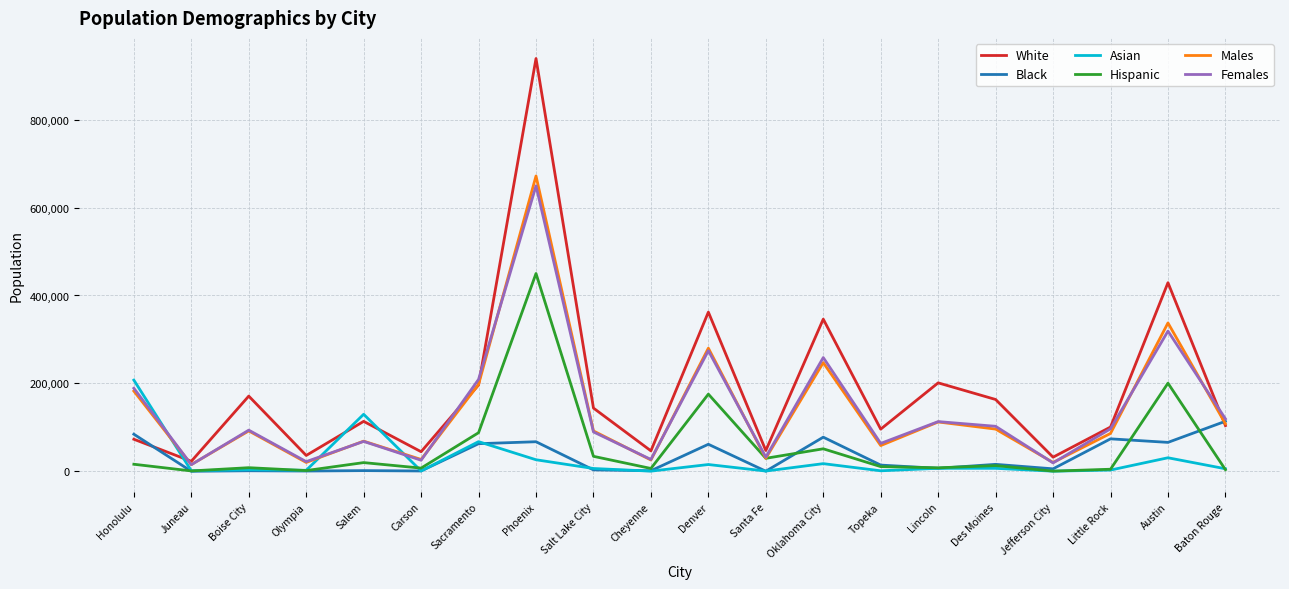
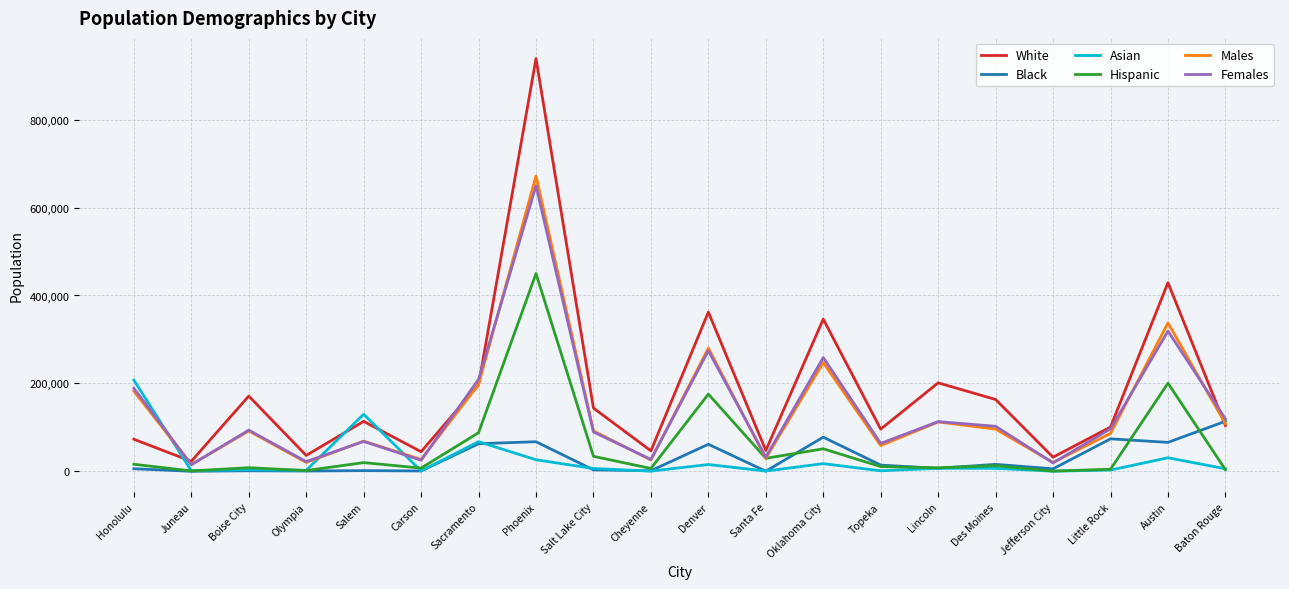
  {
    "White": {
      "Honolulu": "70,000",
      "Juneau": "20,000",
      "Boise City": "170,000",
      "Olympia": "40,000",
      "Salem": "110,000",
      "Carson": "40,000",
      "Phoenix": "940,000",
      "Salt Lake City": "140,000",
      "Cheyenne": "50,000",
      "Denver": "360,000",
      "Santa Fe": "50,000",
      "Oklahoma City": "350,000",
      "Topeka": "100,000",
      "Lincoln": "200,000",
      "Des Moines": "160,000",
      "Jefferson City": "30,000",
      "Austin": "430,000"
    },
    "Black": {
-     "Honolulu": "80,000",
+     "Honolulu": "10,000",
      "Salem": "0",
      "Phoenix": "70,000",
      "Denver": "60,000",
      "Oklahoma City": "80,000",
      "Little Rock": "70,000",
      "Austin": "70,000"
    },
    "Asian": {
      "Honolulu": "210,000",
      "Salem": "130,000",
      "Phoenix": "30,000",
      "Denver": "20,000",
      "Oklahoma City": "20,000",
      "Topeka": "0",
      "Des Moines": "10,000",
      "Austin": "30,000"
    },
    "Hispanic": {
      "Honolulu": "20,000",
      "Salem": "20,000",
      "Carson": "10,000",
      "Sacramento": "90,000",
      "Phoenix": "450,000",
      "Salt Lake City": "30,000",
      "Denver": "180,000",
      "Oklahoma City": "50,000",
      "Austin": "200,000"
    },
    "Males": {
      "Honolulu": "180,000",
      "Phoenix": "670,000",
      "Oklahoma City": "250,000",
      "Des Moines": "100,000",
      "Little Rock": "90,000",
      "Austin": "340,000"
    },
    "Females": {
      "Honolulu": "190,000",
      "Sacramento": "210,000",
      "Phoenix": "650,000",
      "Oklahoma City": "260,000",
      "Des Moines": "100,000",
      "Austin": "320,000"
    }
  }
